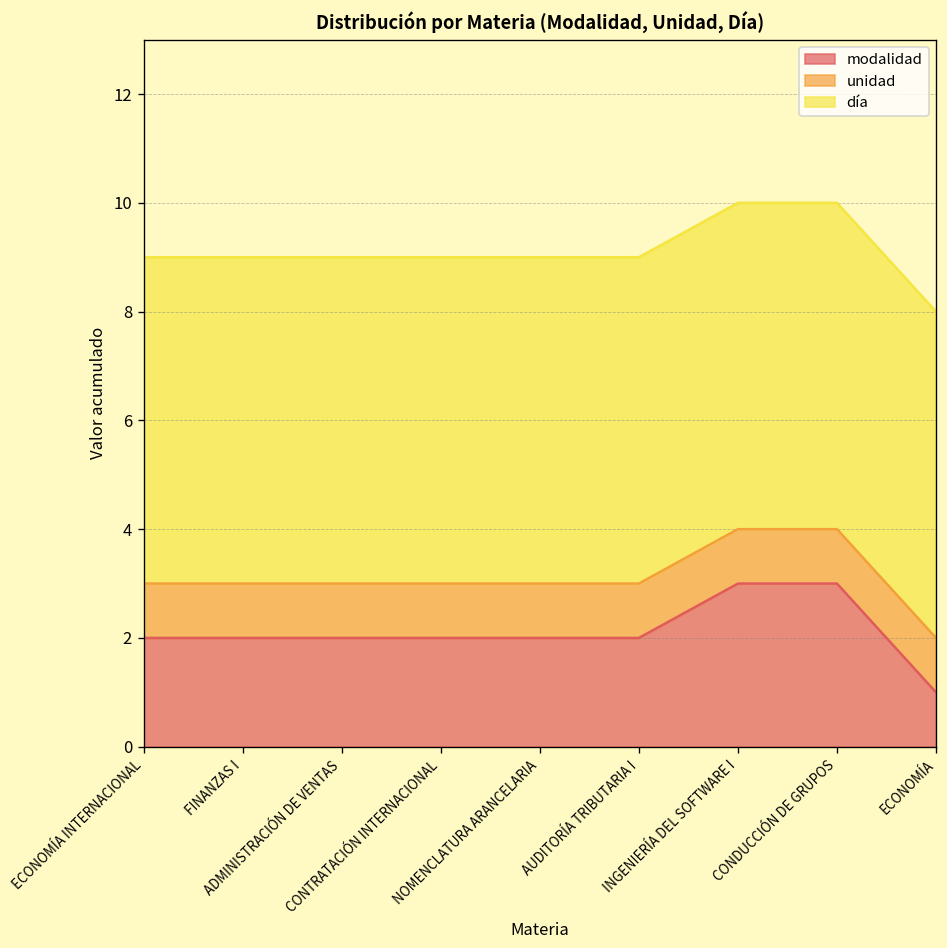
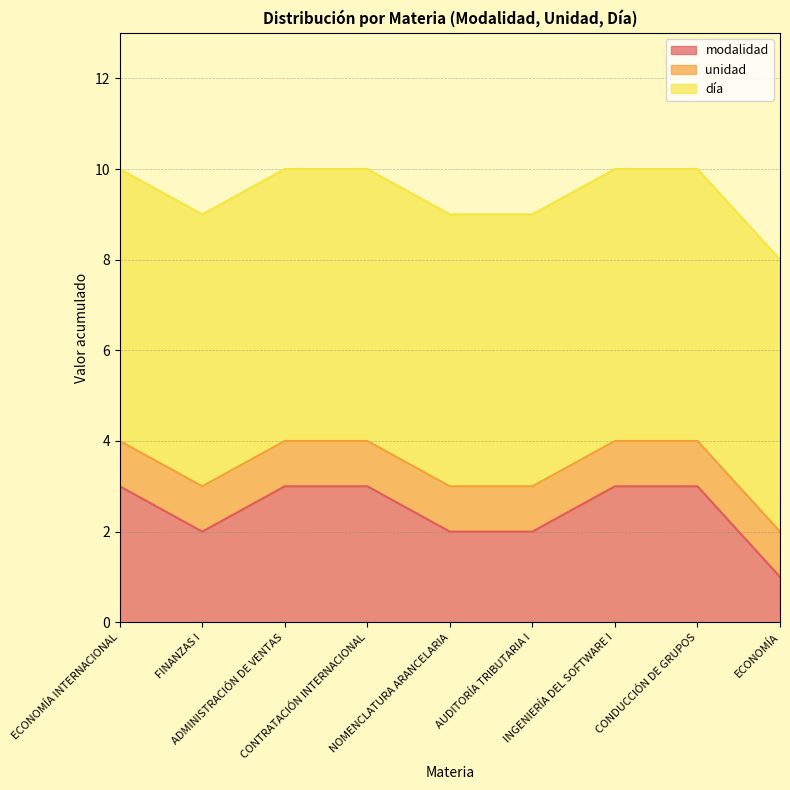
  {
    "modalidad": {
-     "ECONOMÍA INTERNACIONAL": 2,
+     "ECONOMÍA INTERNACIONAL": 3,
      "FINANZAS I": 2,
-     "ADMINISTRACIÓN DE VENTAS": 2,
-     "CONTRATACIÓN INTERNACIONAL": 2,
+     "ADMINISTRACIÓN DE VENTAS": 3,
+     "CONTRATACIÓN INTERNACIONAL": 3,
      "NOMENCLATURA ARANCELARIA": 2,
      "AUDITORÍA TRIBUTARIA I": 2,
      "INGENIERÍA DEL SOFTWARE I": 3,
      "CONDUCCIÓN DE GRUPOS": 3,
      "ECONOMÍA": 1
    },
    "unidad": {
      "ECONOMÍA INTERNACIONAL": 1,
      "FINANZAS I": 1,
      "ADMINISTRACIÓN DE VENTAS": 1,
      "CONTRATACIÓN INTERNACIONAL": 1,
      "NOMENCLATURA ARANCELARIA": 1,
      "AUDITORÍA TRIBUTARIA I": 1,
      "INGENIERÍA DEL SOFTWARE I": 1,
      "CONDUCCIÓN DE GRUPOS": 1,
      "ECONOMÍA": 1
    },
    "día": {
      "ECONOMÍA INTERNACIONAL": 6,
      "FINANZAS I": 6,
      "ADMINISTRACIÓN DE VENTAS": 6,
      "CONTRATACIÓN INTERNACIONAL": 6,
      "NOMENCLATURA ARANCELARIA": 6,
      "AUDITORÍA TRIBUTARIA I": 6,
      "INGENIERÍA DEL SOFTWARE I": 6,
      "CONDUCCIÓN DE GRUPOS": 6,
      "ECONOMÍA": 6
    }
  }
